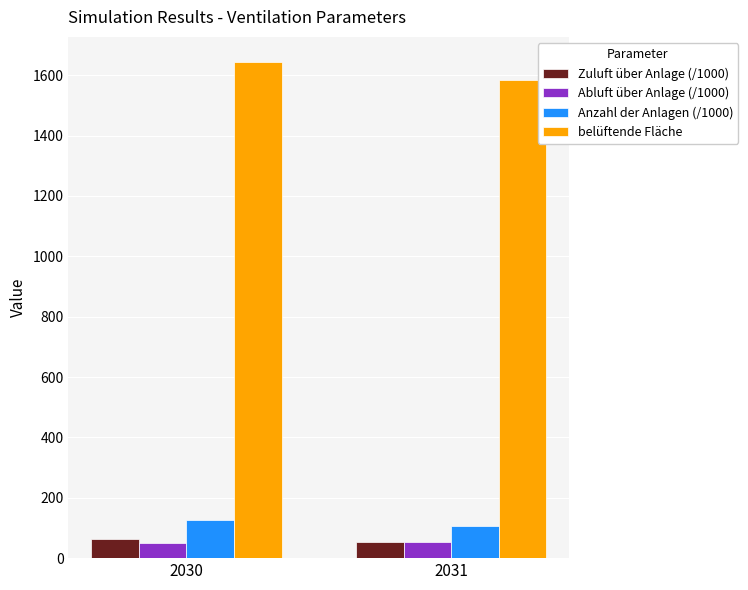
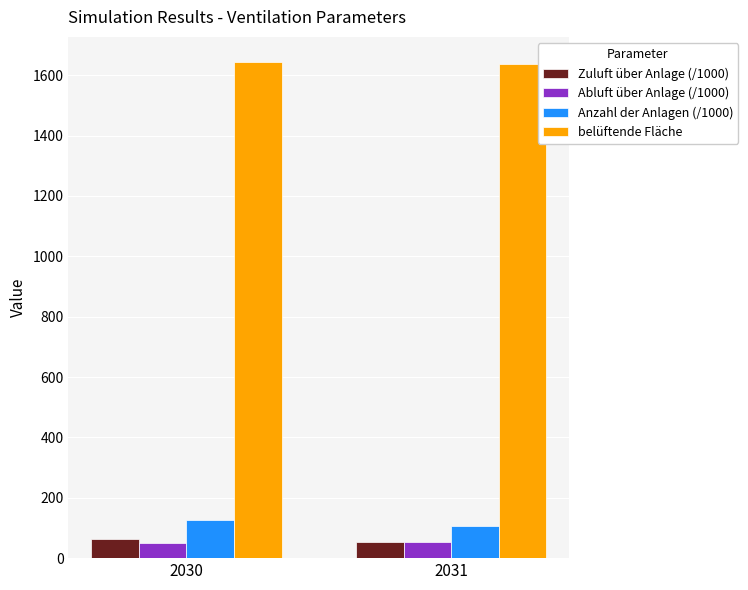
  {
    "Zuluft über Anlage (/1000)": {
      "2030": 60,
      "2031": 50
    },
    "Abluft über Anlage (/1000)": {
      "2030": 50,
      "2031": 50
    },
    "Anzahl der Anlagen (/1000)": {
      "2030": 130,
      "2031": 110
    },
    "belüftende Fläche": {
      "2030": 1640,
-     "2031": 1580
+     "2031": 1640
    }
  }
